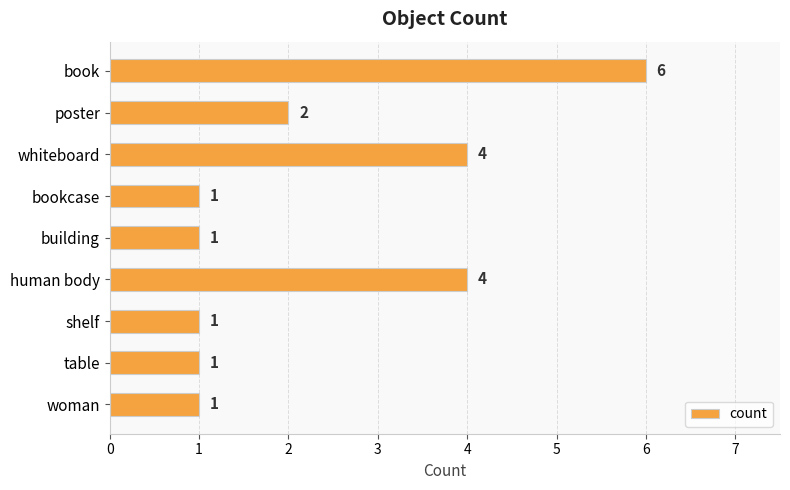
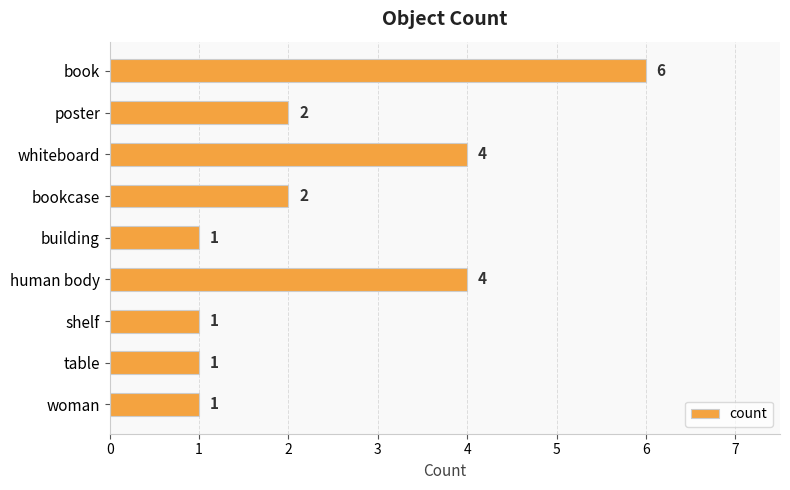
  {
    "book": 6,
    "poster": 2,
    "whiteboard": 4,
-   "bookcase": 1,
+   "bookcase": 2,
    "building": 1,
    "human body": 4,
    "shelf": 1,
    "table": 1,
    "woman": 1
  }
